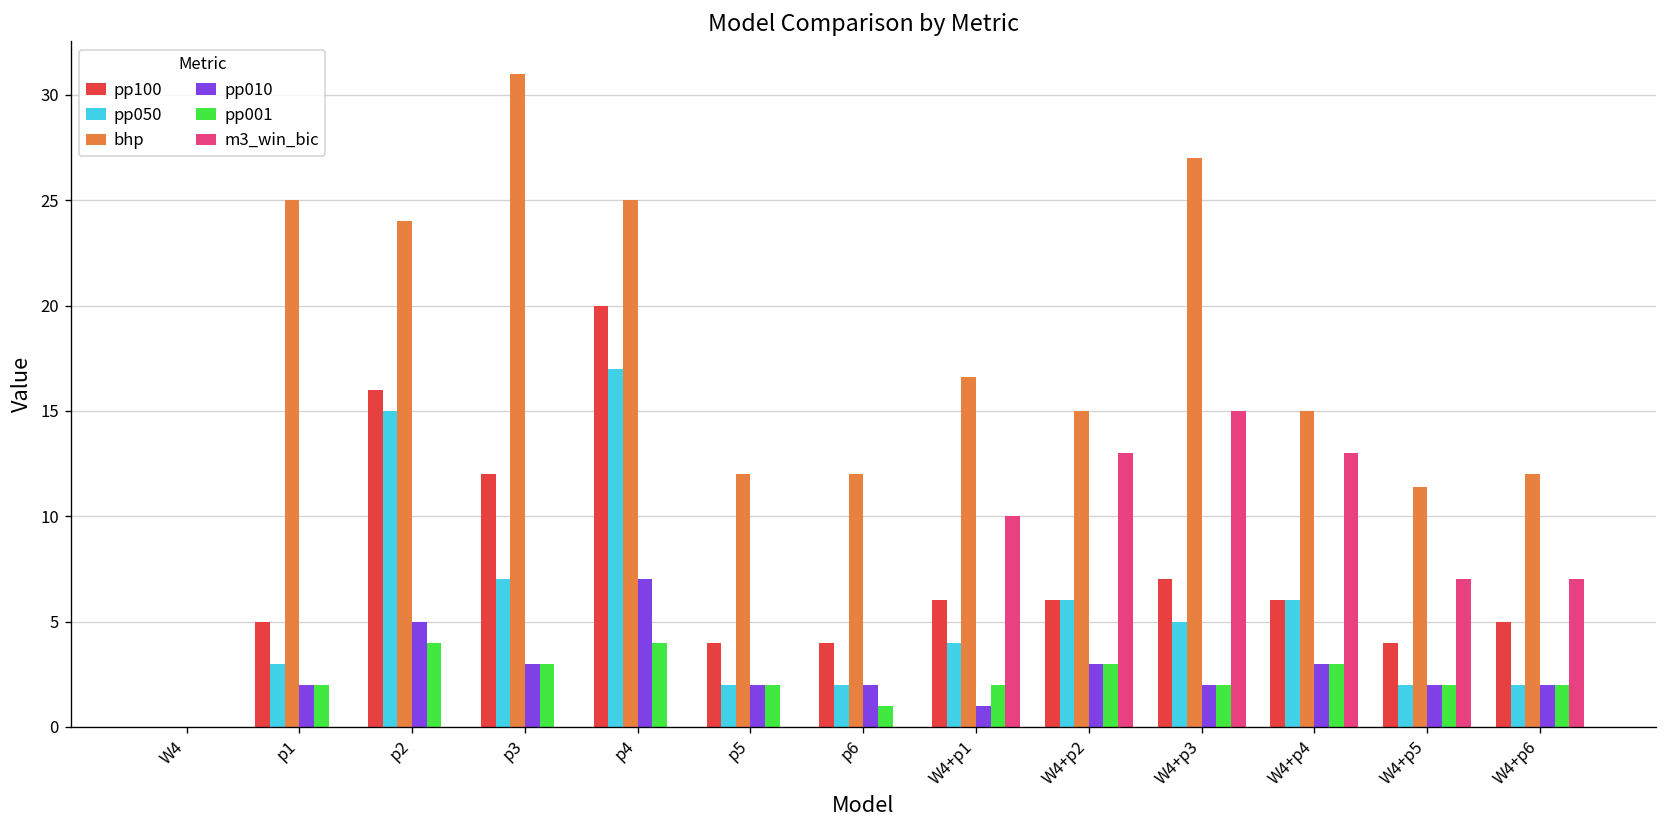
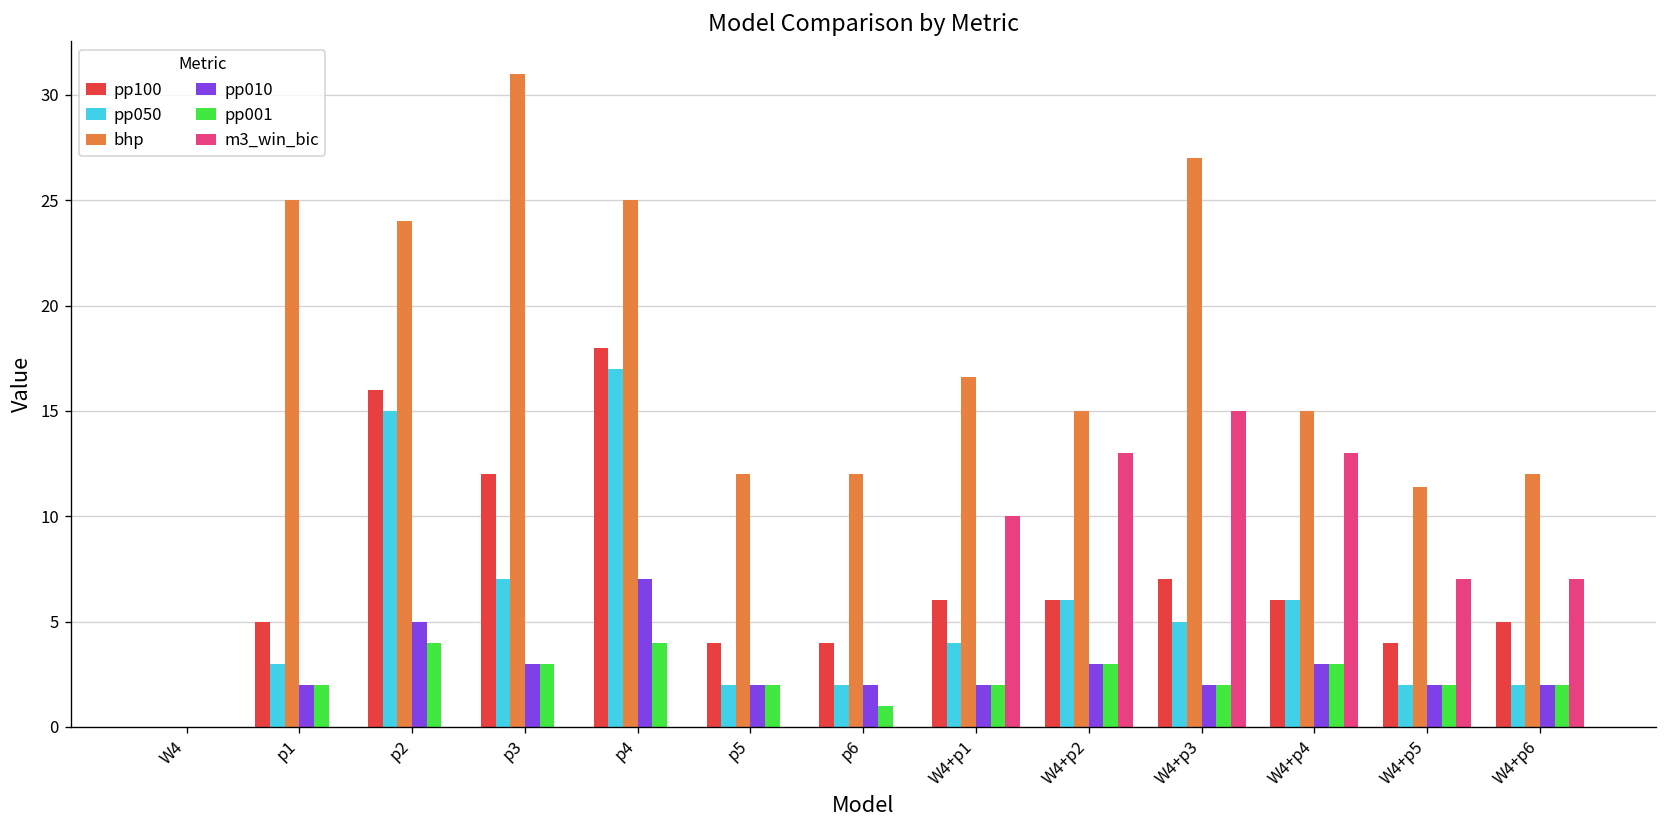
  {
    "pp100": {
      "W4": 0,
      "p1": 5,
      "p2": 16,
      "p3": 12,
-     "p4": 20,
+     "p4": 18,
      "p5": 4,
      "p6": 4,
      "W4+p1": 6,
      "W4+p2": 6,
      "W4+p3": 7,
      "W4+p4": 6,
      "W4+p5": 4,
      "W4+p6": 5
    },
    "pp050": {
      "W4": 0,
      "p1": 3,
      "p2": 15,
      "p3": 7,
      "p4": 17,
      "p5": 2,
      "p6": 2,
      "W4+p1": 4,
      "W4+p2": 6,
      "W4+p3": 5,
      "W4+p4": 6,
      "W4+p5": 2,
      "W4+p6": 2
    },
    "bhp": {
      "W4": 0,
      "p1": 25,
      "p2": 24,
      "p3": 31,
      "p4": 25,
      "p5": 12,
      "p6": 12,
      "W4+p1": 16.6,
      "W4+p2": 15,
      "W4+p3": 27,
      "W4+p4": 15,
      "W4+p5": 11.4,
      "W4+p6": 12
    },
    "pp010": {
      "W4": 0,
      "p1": 2,
      "p2": 5,
      "p3": 3,
      "p4": 7,
      "p5": 2,
      "p6": 2,
-     "W4+p1": 1,
+     "W4+p1": 2,
      "W4+p2": 3,
      "W4+p3": 2,
      "W4+p4": 3,
      "W4+p5": 2,
      "W4+p6": 2
    },
    "pp001": {
      "W4": 0,
      "p1": 2,
      "p2": 4,
      "p3": 3,
      "p4": 4,
      "p5": 2,
      "p6": 1,
      "W4+p1": 2,
      "W4+p2": 3,
      "W4+p3": 2,
      "W4+p4": 3,
      "W4+p5": 2,
      "W4+p6": 2
    },
    "m3_win_bic": {
      "W4": 0,
      "p1": 0,
      "p2": 0,
      "p3": 0,
      "p4": 0,
      "p5": 0,
      "p6": 0,
      "W4+p1": 10,
      "W4+p2": 13,
      "W4+p3": 15,
      "W4+p4": 13,
      "W4+p5": 7,
      "W4+p6": 7
    }
  }
